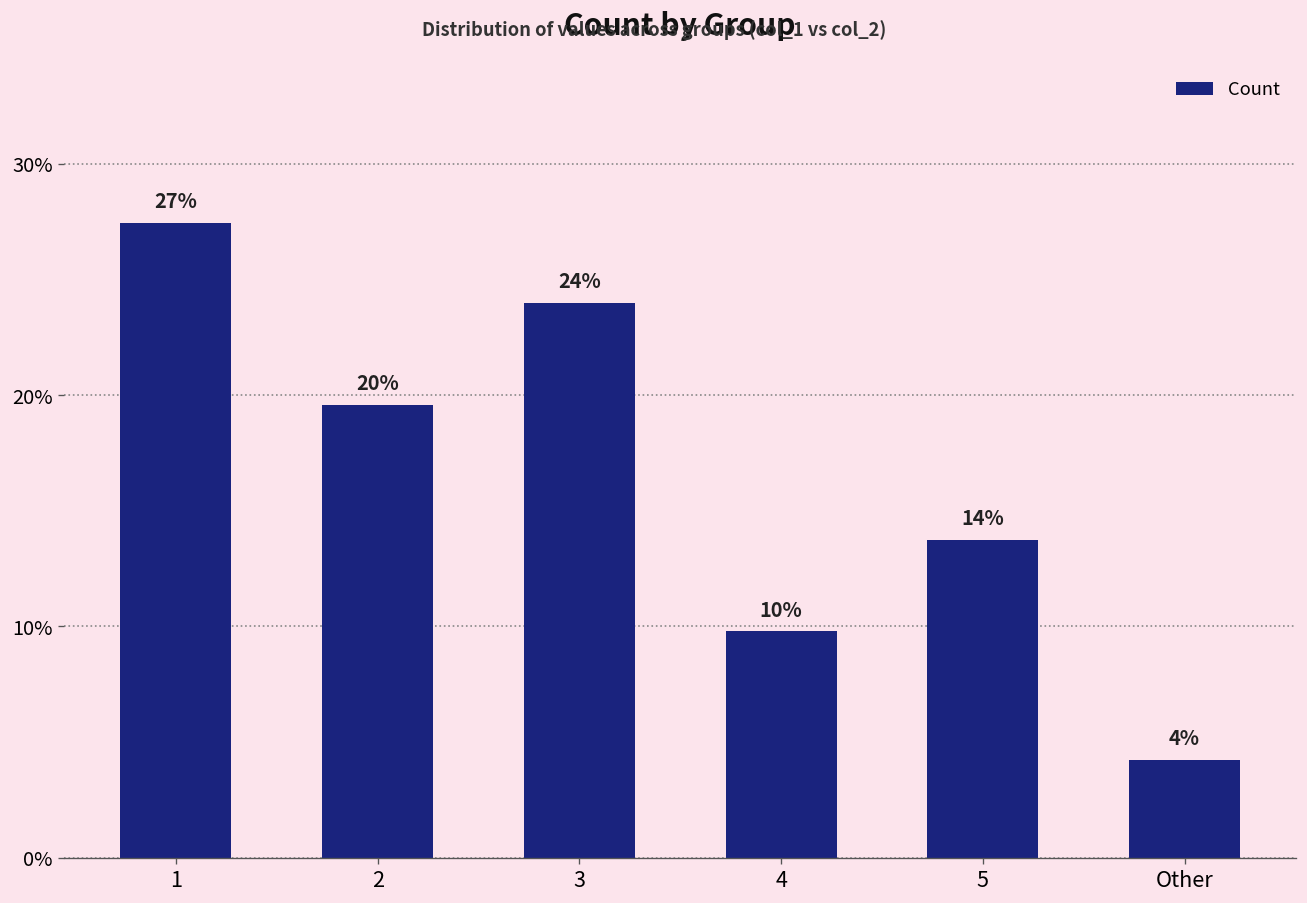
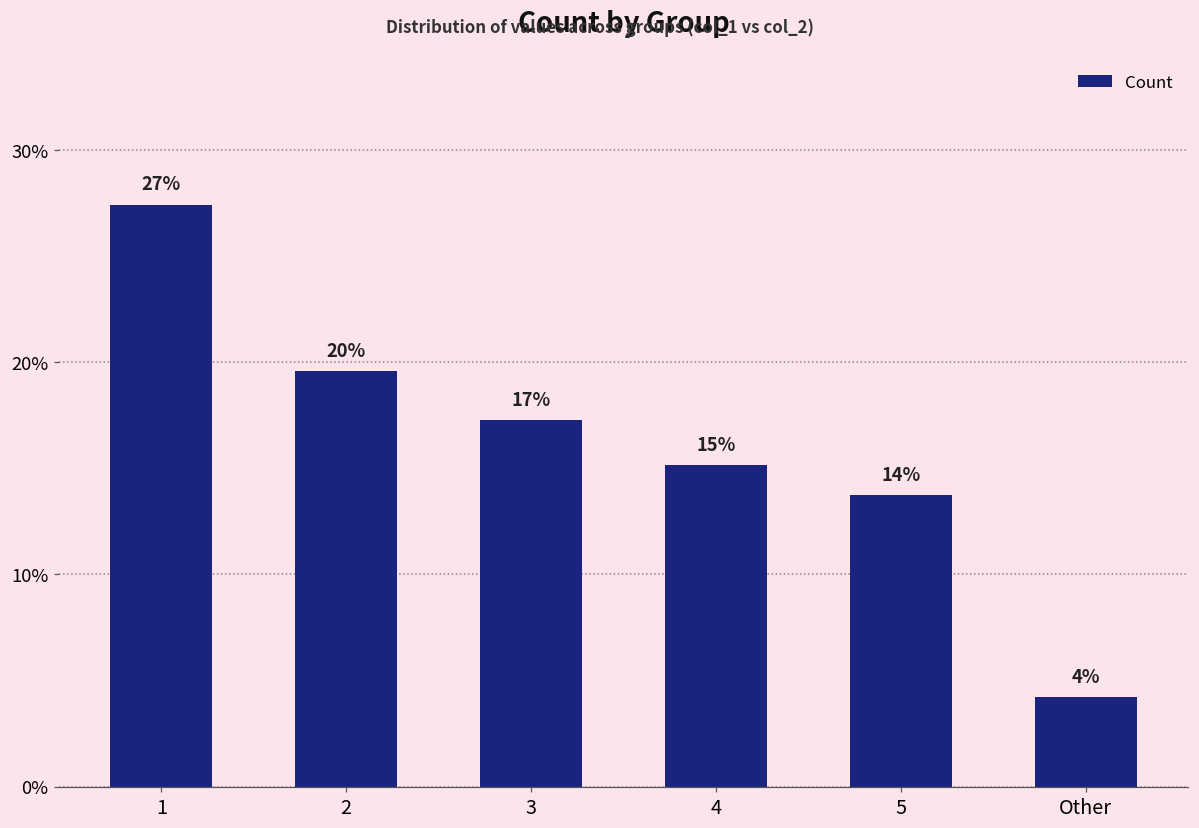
  {
    "1": "27%",
    "2": "20%",
-   "3": "24%",
-   "4": "10%",
+   "3": "17%",
+   "4": "15%",
    "5": "14%",
    "Other": "4%"
  }
